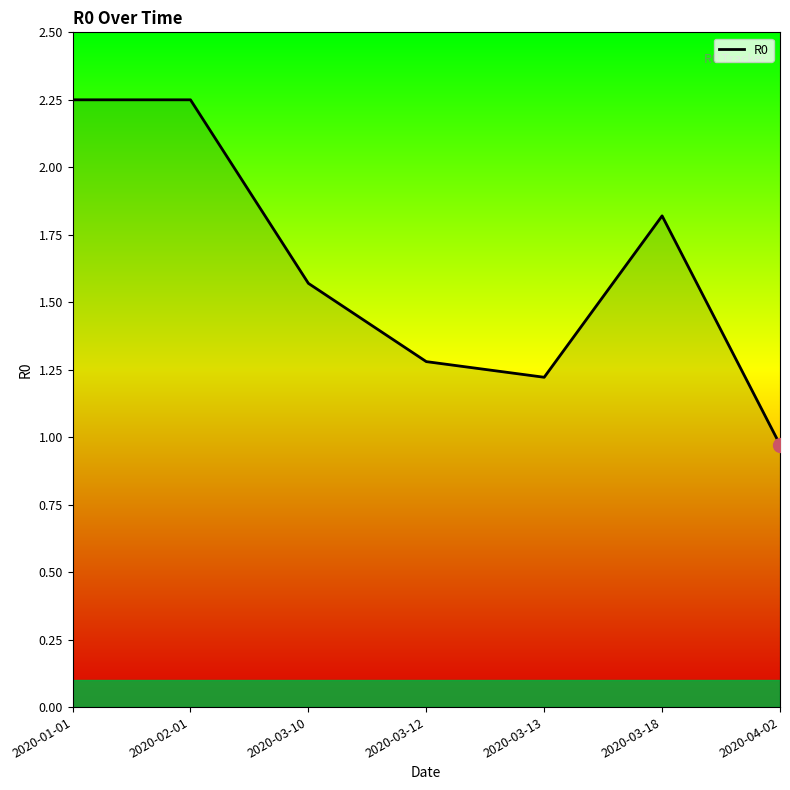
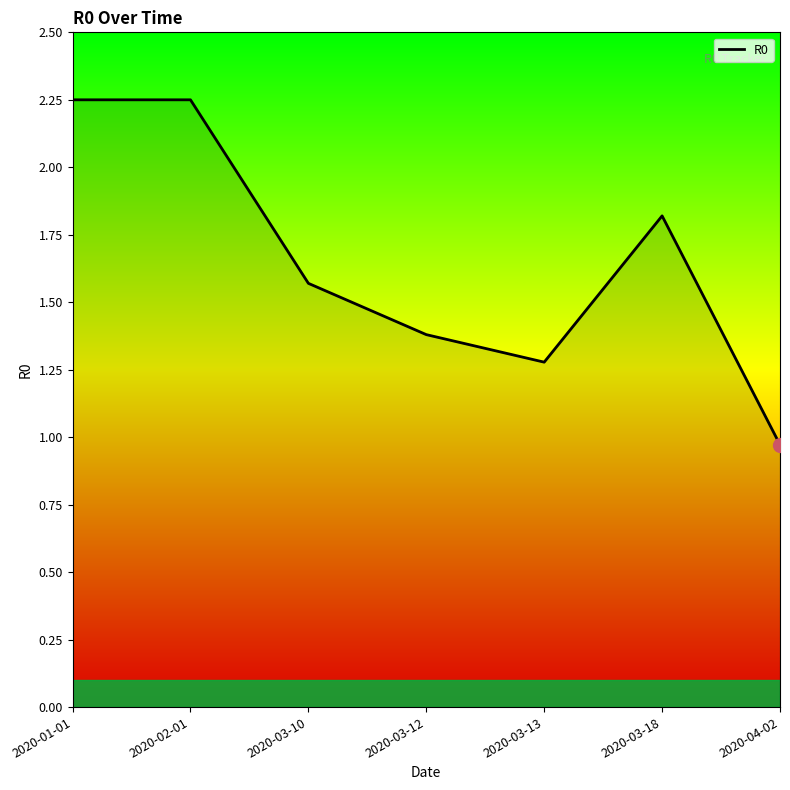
  {
    "R0": {
      "2020-01-01": 2.25,
      "2020-02-01": 2.25,
      "2020-03-10": 1.57,
-     "2020-03-12": 1.28,
-     "2020-03-13": 1.22,
+     "2020-03-12": 1.38,
+     "2020-03-13": 1.28,
      "2020-03-18": 1.82
    }
  }
